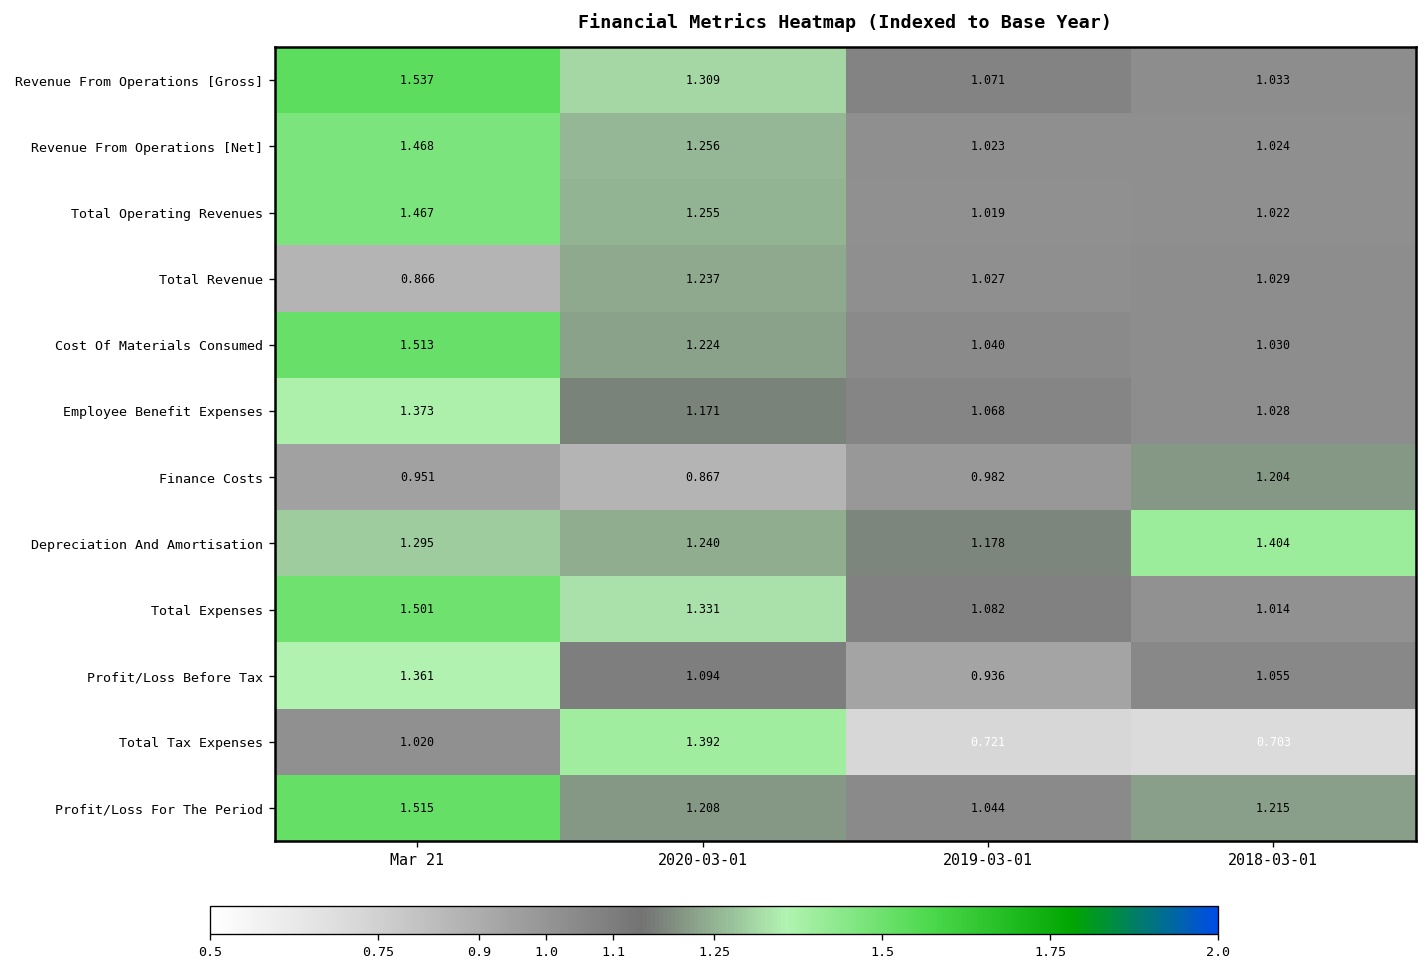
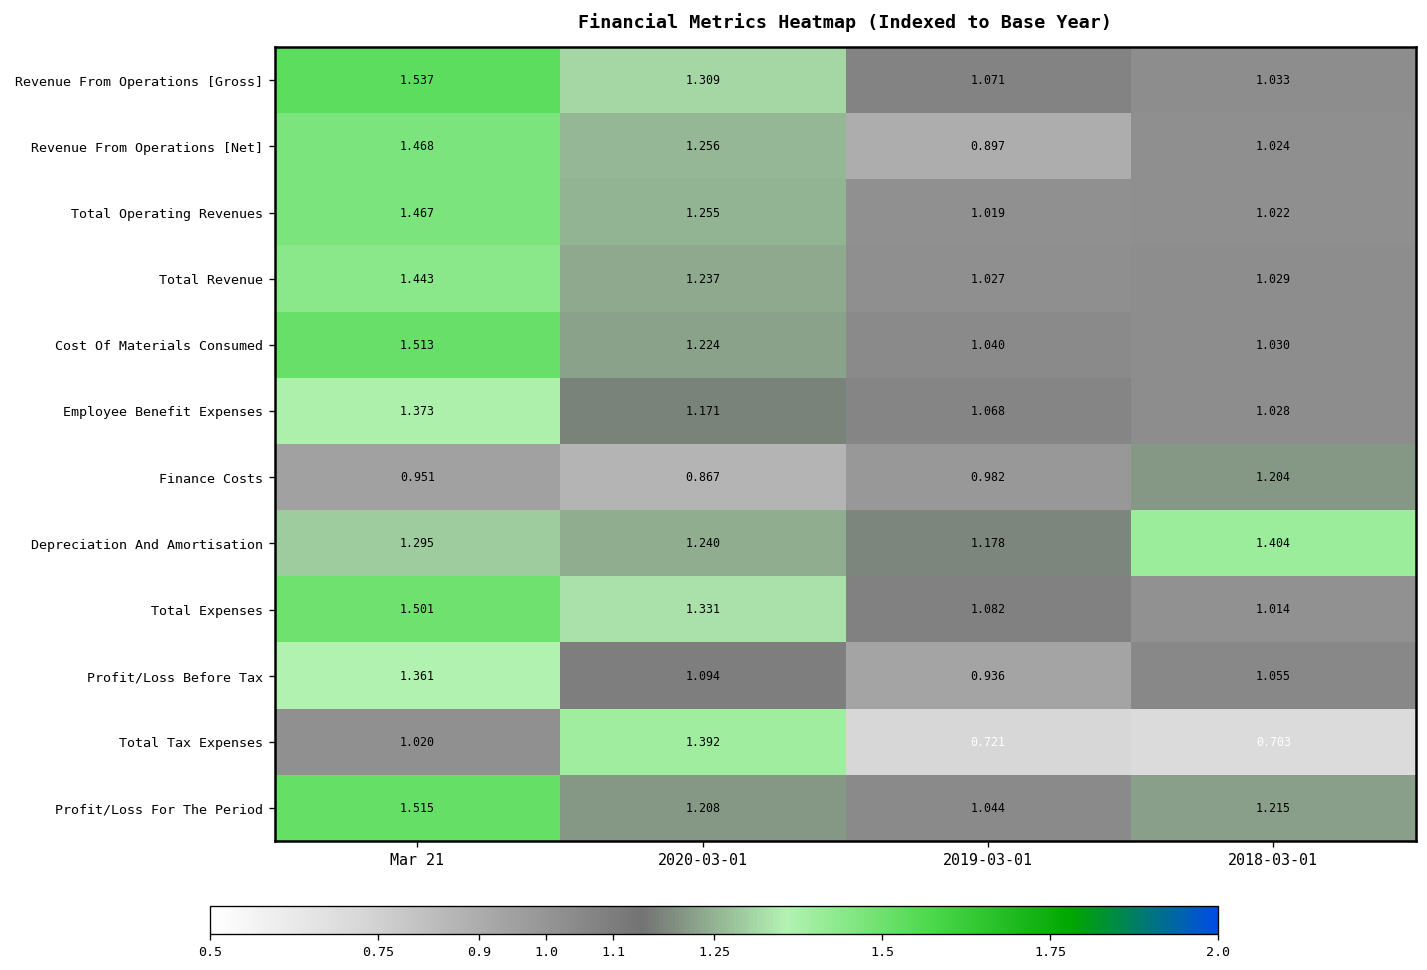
  {
    "Revenue From Operations [Gross]": {
      "Mar 21": 1.537,
      "2020-03-01": 1.309,
      "2019-03-01": 1.071,
      "2018-03-01": 1.033
    },
    "Revenue From Operations [Net]": {
      "Mar 21": 1.468,
      "2020-03-01": 1.256,
-     "2019-03-01": 1.023,
+     "2019-03-01": 0.897,
      "2018-03-01": 1.024
    },
    "Total Operating Revenues": {
      "Mar 21": 1.467,
      "2020-03-01": 1.255,
      "2019-03-01": 1.019,
      "2018-03-01": 1.022
    },
    "Total Revenue": {
-     "Mar 21": 0.866,
+     "Mar 21": 1.443,
      "2020-03-01": 1.237,
      "2019-03-01": 1.027,
      "2018-03-01": 1.029
    },
    "Cost Of Materials Consumed": {
      "Mar 21": 1.513,
      "2020-03-01": 1.224,
      "2019-03-01": 1.040,
      "2018-03-01": 1.030
    },
    "Employee Benefit Expenses": {
      "Mar 21": 1.373,
      "2020-03-01": 1.171,
      "2019-03-01": 1.068,
      "2018-03-01": 1.028
    },
    "Finance Costs": {
      "Mar 21": 0.951,
      "2020-03-01": 0.867,
      "2019-03-01": 0.982,
      "2018-03-01": 1.204
    },
    "Depreciation And Amortisation": {
      "Mar 21": 1.295,
      "2020-03-01": 1.240,
      "2019-03-01": 1.178,
      "2018-03-01": 1.404
    },
    "Total Expenses": {
      "Mar 21": 1.501,
      "2020-03-01": 1.331,
      "2019-03-01": 1.082,
      "2018-03-01": 1.014
    },
    "Profit/Loss Before Tax": {
      "Mar 21": 1.361,
      "2020-03-01": 1.094,
      "2019-03-01": 0.936,
      "2018-03-01": 1.055
    },
    "Total Tax Expenses": {
      "Mar 21": 1.020,
      "2020-03-01": 1.392
    },
    "Profit/Loss For The Period": {
      "Mar 21": 1.515,
      "2020-03-01": 1.208,
      "2019-03-01": 1.044,
      "2018-03-01": 1.215
    }
  }
